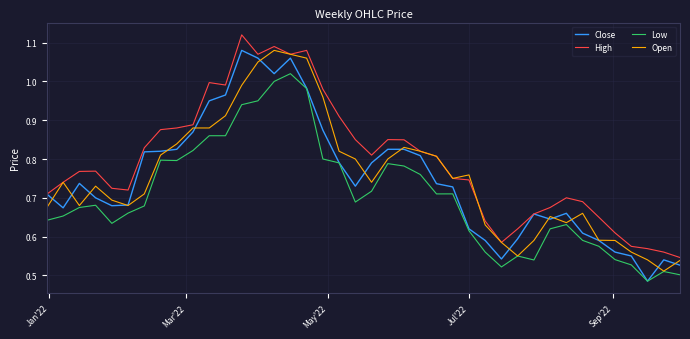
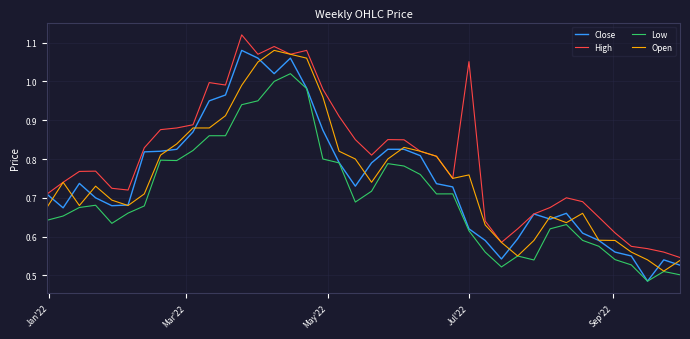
  {
    "High": {
-     "Jul'22": 0.75
+     "Jul'22": 1.05
    },
    "Open": {
      "Jul'22": 0.76
    }
  }
